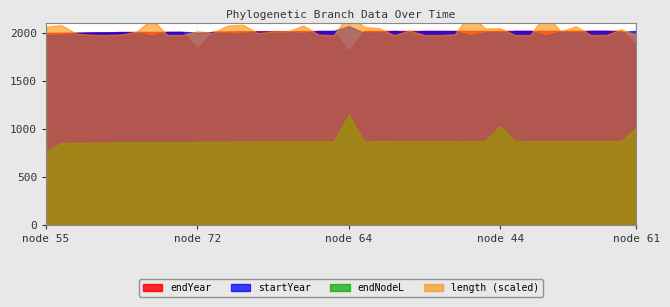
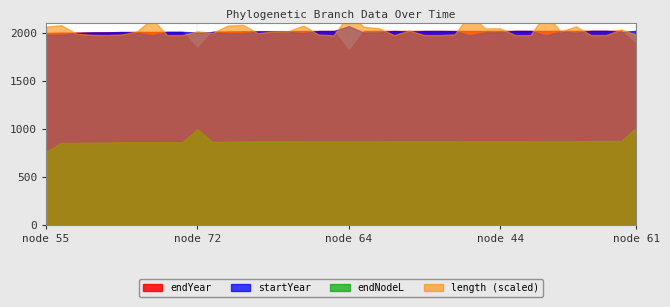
  {
    "endYear": {
      "node 72": 1800,
      "node 64": 1800,
      "node 61": 1900
    },
    "startYear": {
      "node 64": 2100,
      "node 61": 2000
    },
    "endNodeL": {
      "node 55": 800,
-     "node 72": 900,
-     "node 64": 1100,
-     "node 44": 1000,
+     "node 72": 1000,
+     "node 64": 900,
+     "node 44": 900,
      "node 61": 1000
    },
    "length (scaled)": {
      "node 55": 2100,
      "node 44": 2000,
      "node 61": 2000
    }
  }
